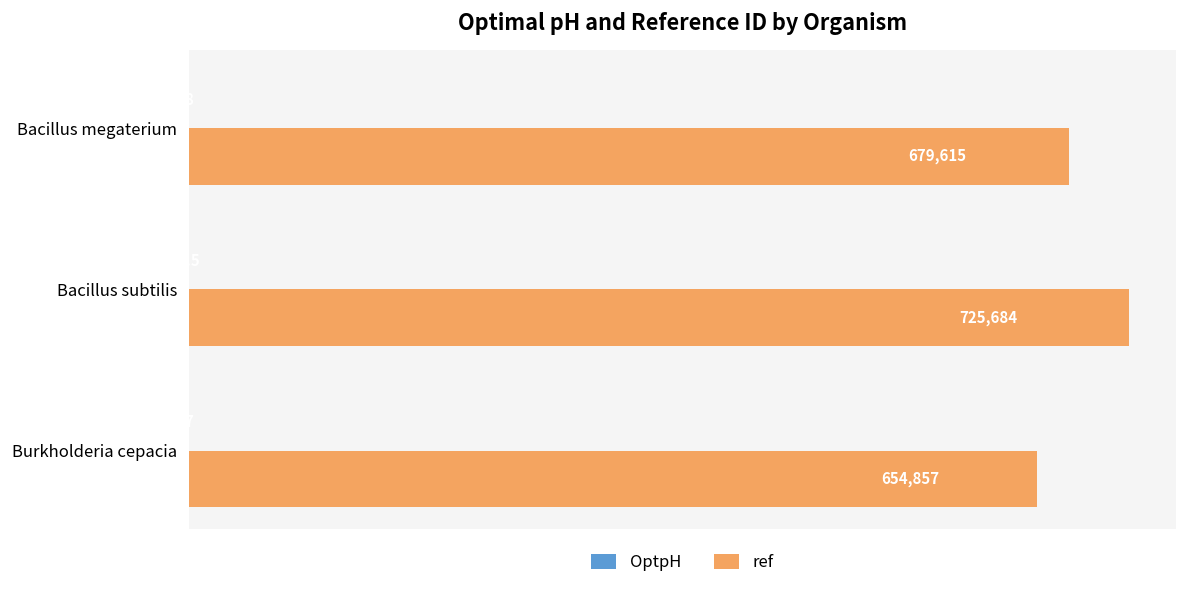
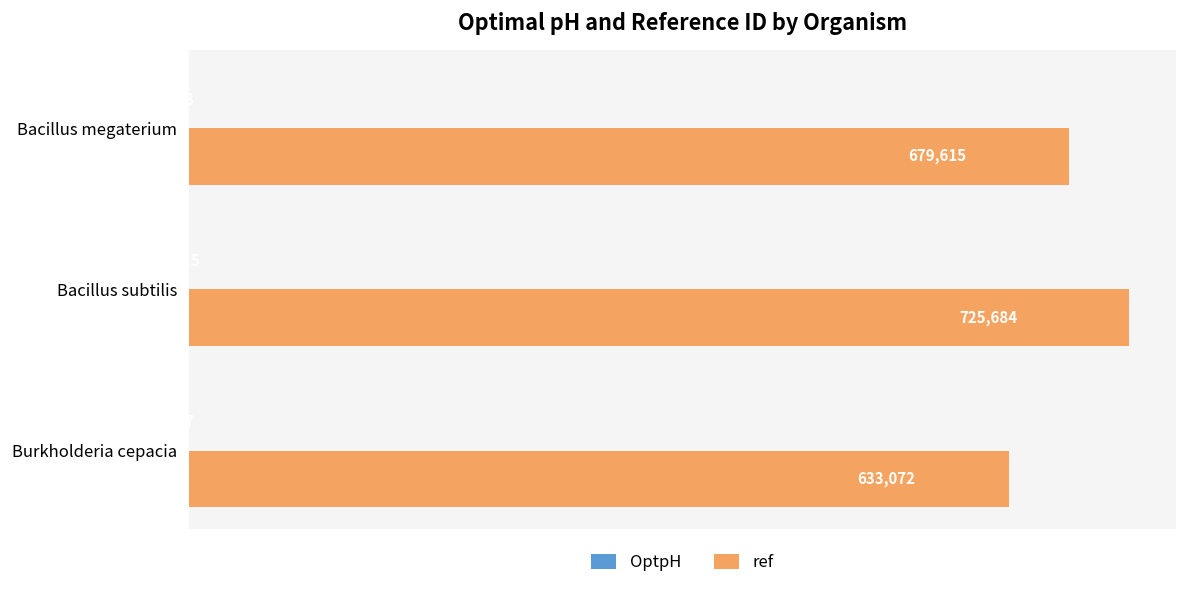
  {
    "ref": {
      "Bacillus megaterium": "679,615",
      "Bacillus subtilis": "725,684",
-     "Burkholderia cepacia": "654,857"
+     "Burkholderia cepacia": "633,072"
    }
  }
